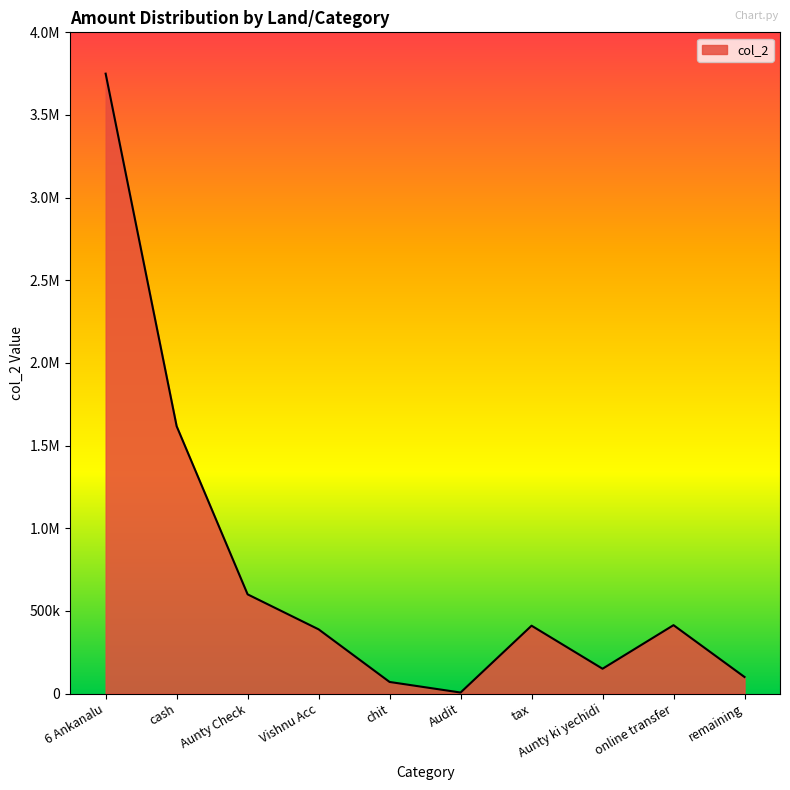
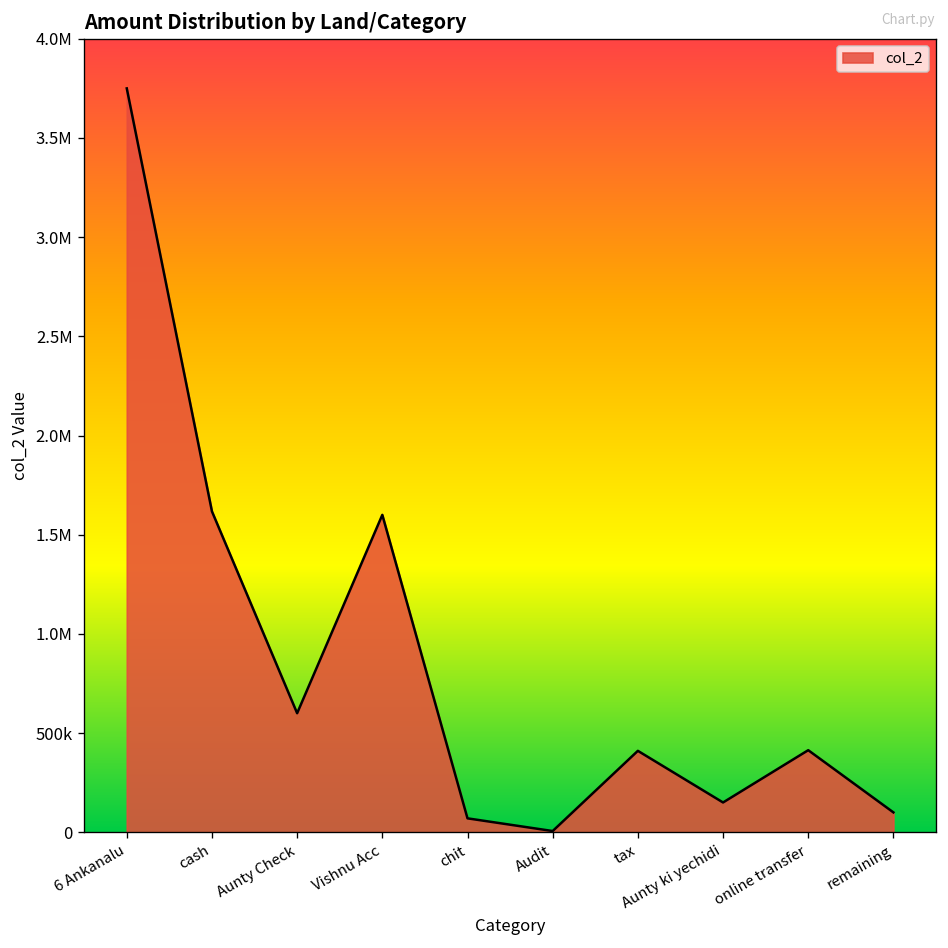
  {
    "6 Ankanalu": 3750000,
    "cash": 1620000,
    "Aunty Check": 600000,
-   "Vishnu Acc": 390000,
+   "Vishnu Acc": 1600000,
    "chit": 70000,
    "Audit": 10000,
    "tax": 410000,
    "Aunty ki yechidi": 150000,
    "online transfer": 410000,
    "remaining": 100000
  }
